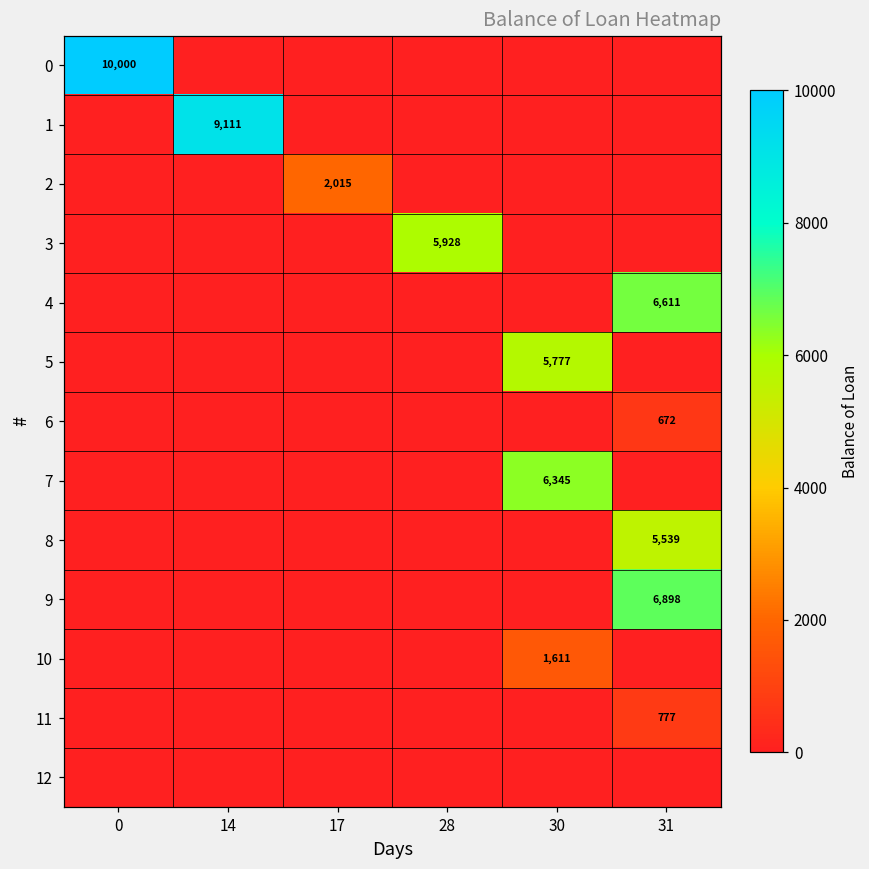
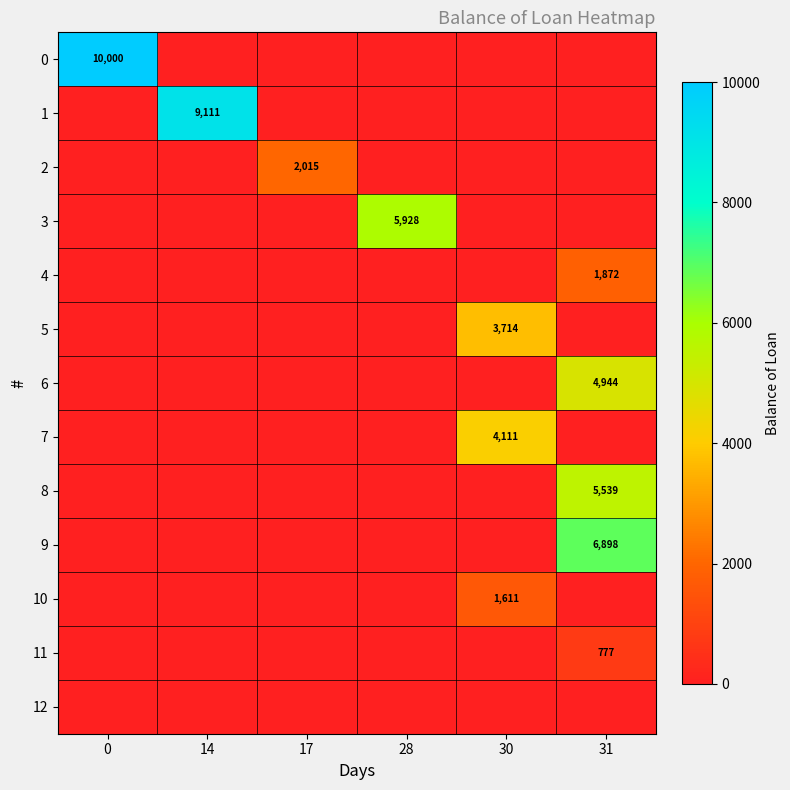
  {
    "0": {
      "0": "10,000"
    },
    "1": {
      "14": "9,111"
    },
    "2": {
      "17": "2,015"
    },
    "3": {
      "28": "5,928"
    },
    "4": {
-     "31": "6,611"
+     "31": "1,872"
    },
    "5": {
-     "30": "5,777"
+     "30": "3,714"
    },
    "6": {
-     "31": "672"
+     "31": "4,944"
    },
    "7": {
-     "30": "6,345"
+     "30": "4,111"
    },
    "8": {
      "31": "5,539"
    },
    "9": {
      "31": "6,898"
    },
    "10": {
      "30": "1,611"
    },
    "11": {
      "31": "777"
    }
  }
